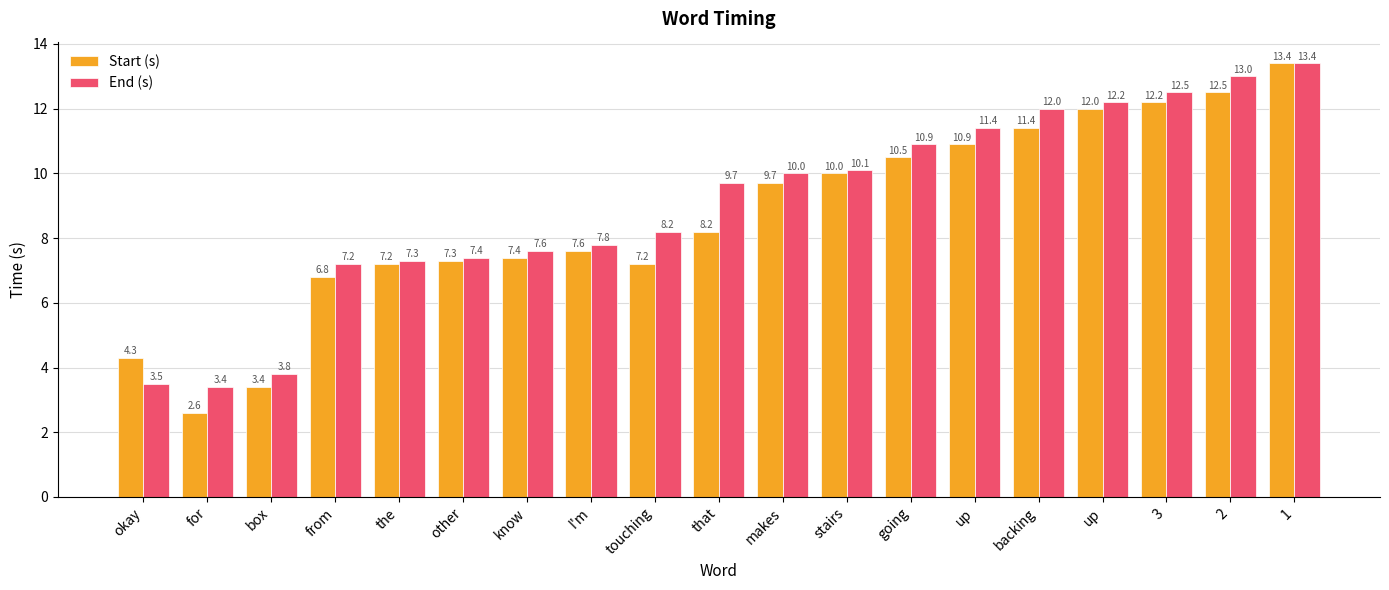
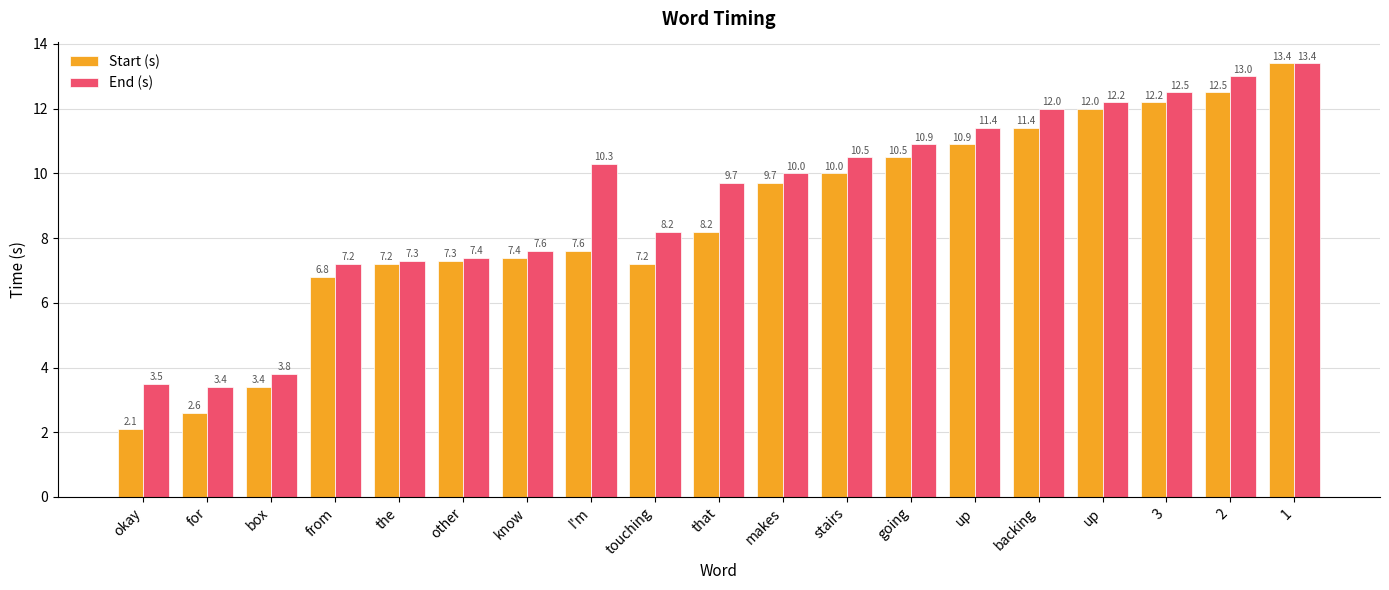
  {
    "Start (s)": {
-     "okay": 4.3,
+     "okay": 2.1,
      "for": 2.6,
      "box": 3.4,
      "from": 6.8,
      "the": 7.2,
      "other": 7.3,
      "know": 7.4,
      "I'm": 7.6,
      "touching": 7.2,
      "that": 8.2,
      "makes": 9.7,
      "stairs": 10.0,
      "going": 10.5,
      "backing": 11.4,
      "3": 12.2,
      "2": 12.5,
      "1": 13.4
    },
    "End (s)": {
      "okay": 3.5,
      "for": 3.4,
      "box": 3.8,
      "from": 7.2,
      "the": 7.3,
      "other": 7.4,
      "know": 7.6,
-     "I'm": 7.8,
+     "I'm": 10.3,
      "touching": 8.2,
      "that": 9.7,
      "makes": 10.0,
-     "stairs": 10.1,
+     "stairs": 10.5,
      "going": 10.9,
      "backing": 12.0,
      "3": 12.5,
      "2": 13.0,
      "1": 13.4
    }
  }
